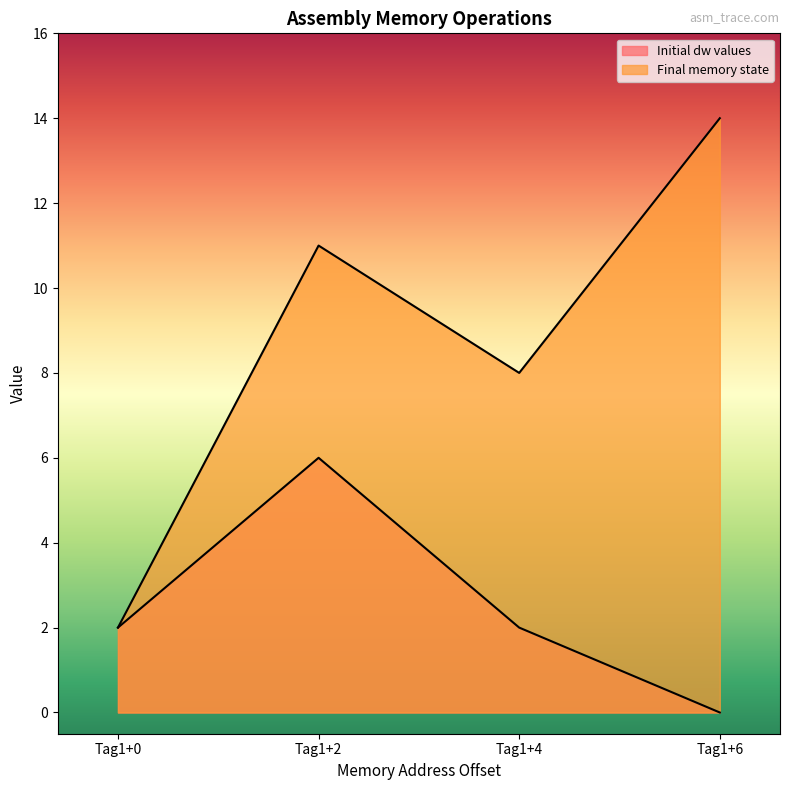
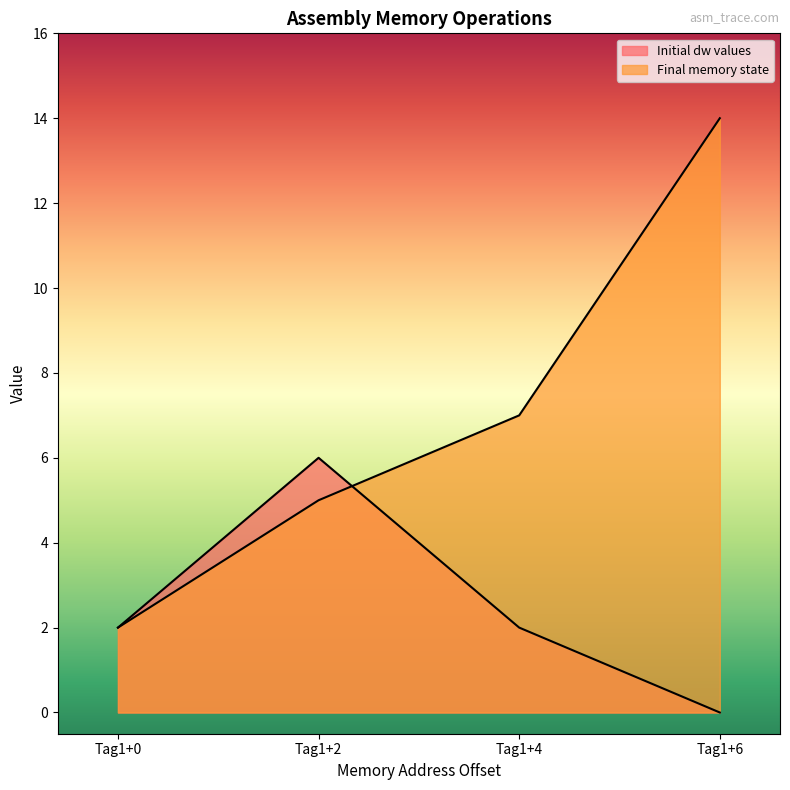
  {
    "Initial dw values": {
      "Tag1+2": 6,
      "Tag1+4": 2,
      "Tag1+6": 0
    },
    "Final memory state": {
-     "Tag1+2": 11,
-     "Tag1+4": 8,
+     "Tag1+2": 5,
+     "Tag1+4": 7,
      "Tag1+6": 14
    }
  }
